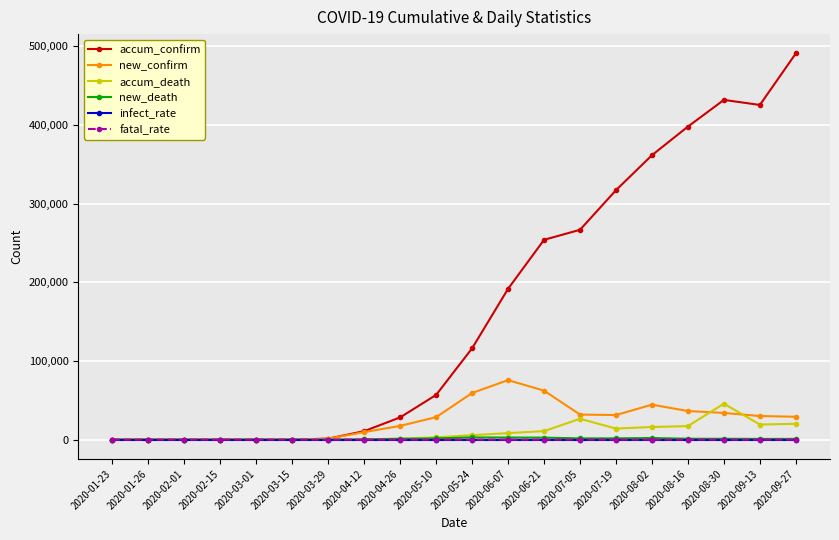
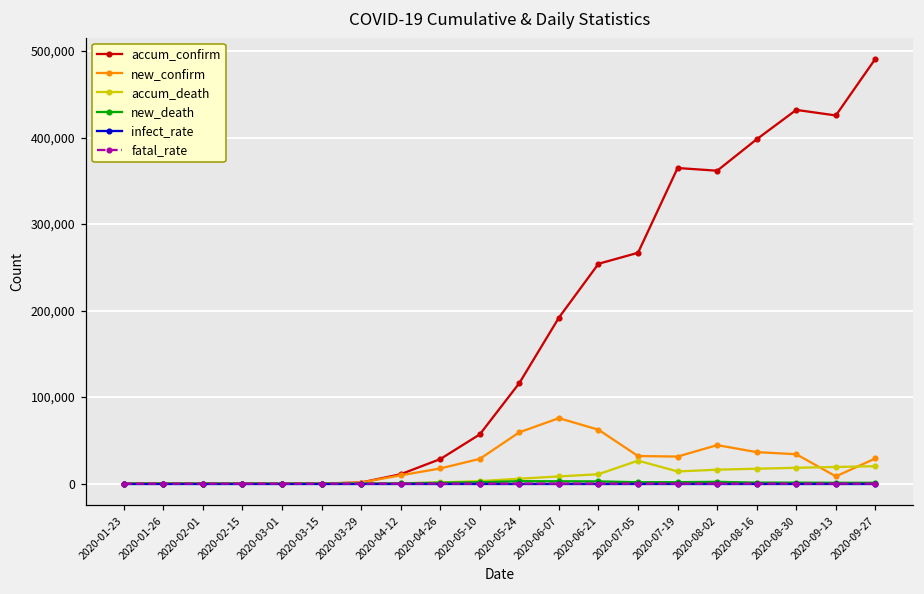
  {
    "accum_confirm": {
      "2020-04-26": "30,000",
      "2020-05-10": "60,000",
      "2020-05-24": "120,000",
      "2020-06-07": "190,000",
      "2020-06-21": "250,000",
      "2020-07-05": "270,000",
-     "2020-07-19": "320,000",
+     "2020-07-19": "360,000",
      "2020-08-02": "360,000",
      "2020-08-16": "400,000",
      "2020-08-30": "430,000",
      "2020-09-13": "430,000",
      "2020-09-27": "490,000"
    },
    "new_confirm": {
      "2020-04-26": "20,000",
      "2020-05-10": "30,000",
      "2020-05-24": "60,000",
      "2020-06-07": "80,000",
      "2020-06-21": "60,000",
      "2020-07-05": "30,000",
      "2020-07-19": "30,000",
      "2020-08-02": "40,000",
      "2020-08-16": "40,000",
      "2020-08-30": "30,000",
-     "2020-09-13": "30,000",
+     "2020-09-13": "10,000",
      "2020-09-27": "30,000"
    },
    "accum_death": {
      "2020-06-07": "10,000",
      "2020-06-21": "10,000",
      "2020-07-05": "30,000",
      "2020-07-19": "10,000",
      "2020-08-02": "20,000",
      "2020-08-16": "20,000",
-     "2020-08-30": "50,000",
+     "2020-08-30": "20,000",
      "2020-09-13": "20,000",
      "2020-09-27": "20,000"
    }
  }
